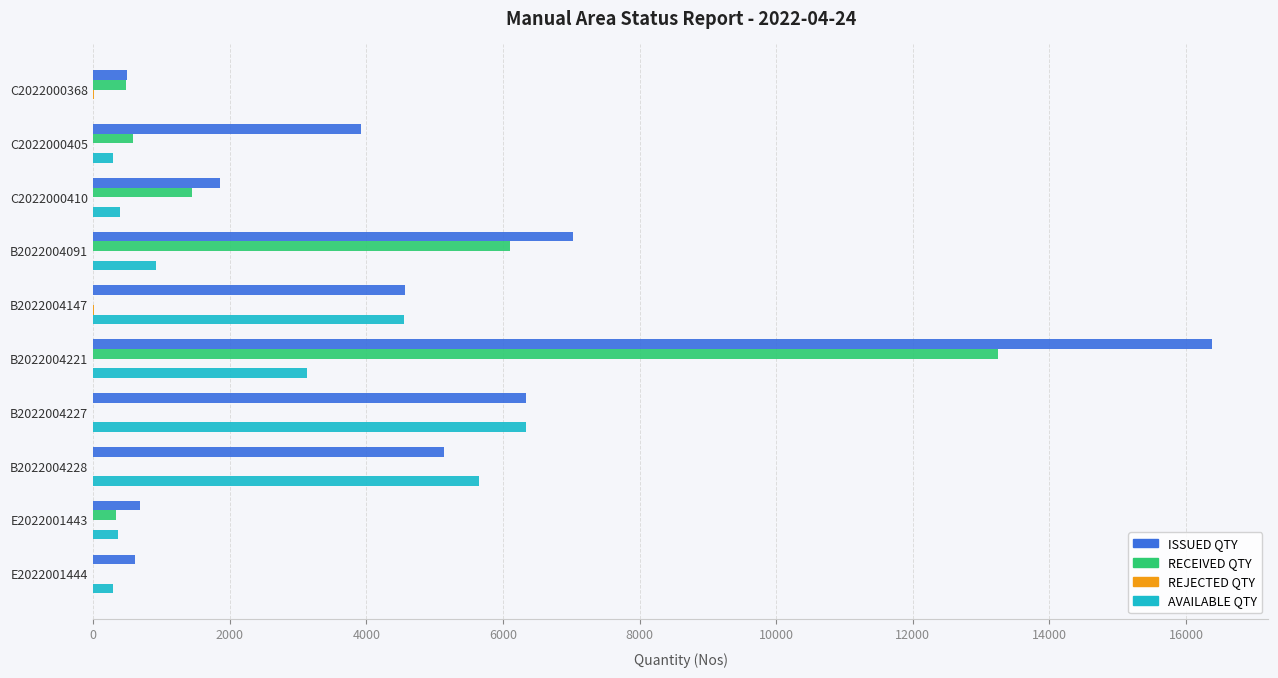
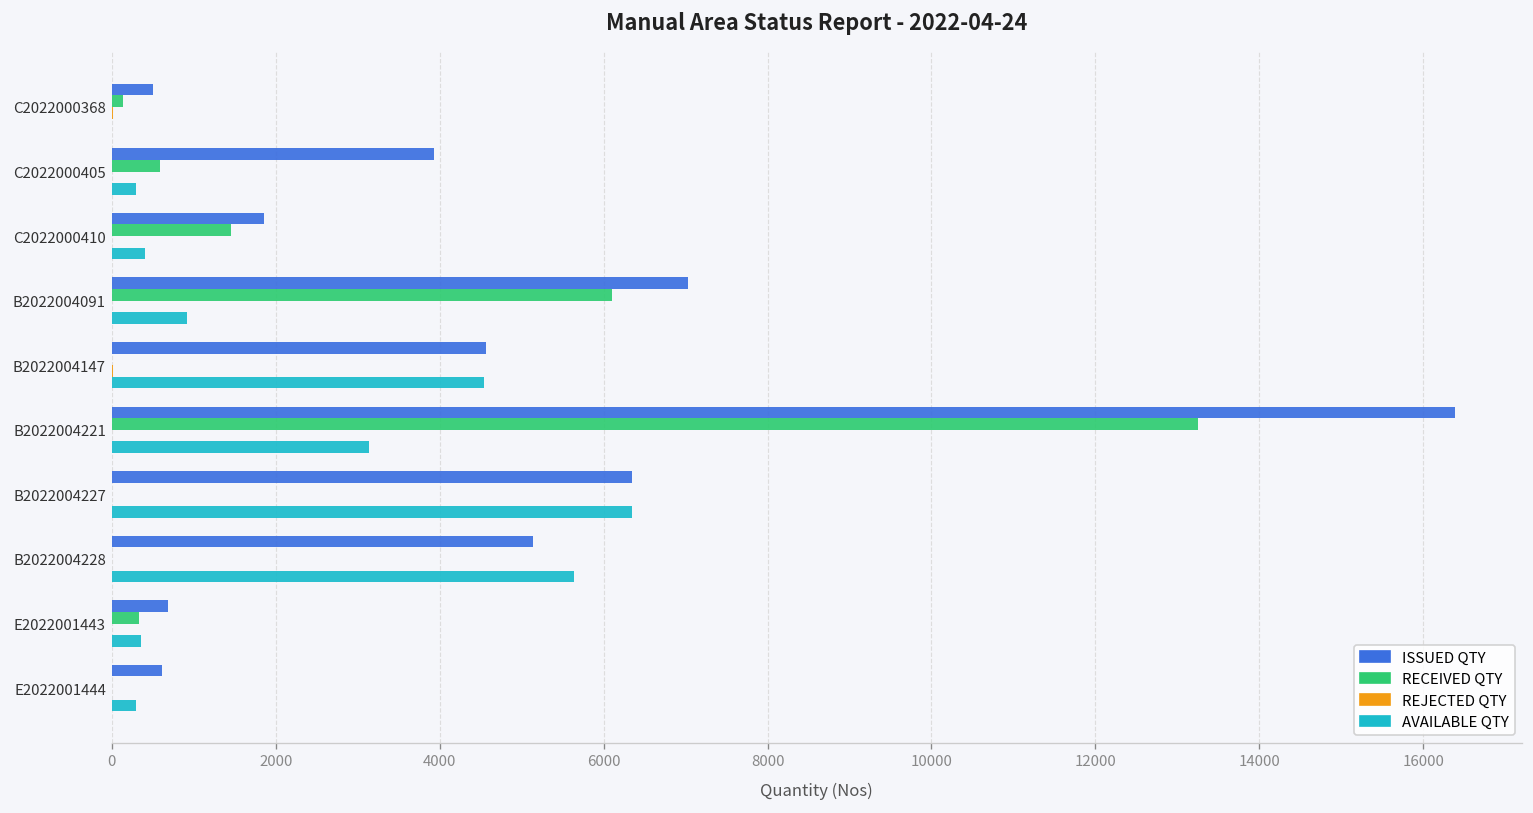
  {
    "ISSUED QTY": {
      "C2022000368": 500,
      "C2022000405": 3900,
      "C2022000410": 1900,
      "B2022004091": 7000,
      "B2022004147": 4600,
      "B2022004221": 16400,
      "B2022004227": 6300,
      "B2022004228": 5100,
      "E2022001443": 700,
      "E2022001444": 600
    },
    "RECEIVED QTY": {
-     "C2022000368": 500,
+     "C2022000368": 100,
      "C2022000405": 600,
      "C2022000410": 1500,
      "B2022004091": 6100,
      "B2022004147": 0,
      "B2022004221": 13300,
      "B2022004227": 0,
      "B2022004228": 0,
      "E2022001443": 300,
      "E2022001444": 0
    },
    "REJECTED QTY": {
      "C2022000405": 0,
      "C2022000410": 0,
      "B2022004091": 0,
      "B2022004221": 0,
      "B2022004227": 0,
      "B2022004228": 0,
      "E2022001443": 0,
      "E2022001444": 0
    },
    "AVAILABLE QTY": {
      "C2022000368": 0,
      "C2022000405": 300,
      "C2022000410": 400,
      "B2022004091": 900,
      "B2022004147": 4500,
      "B2022004221": 3100,
      "B2022004227": 6300,
      "B2022004228": 5600,
      "E2022001443": 400,
      "E2022001444": 300
    }
  }
